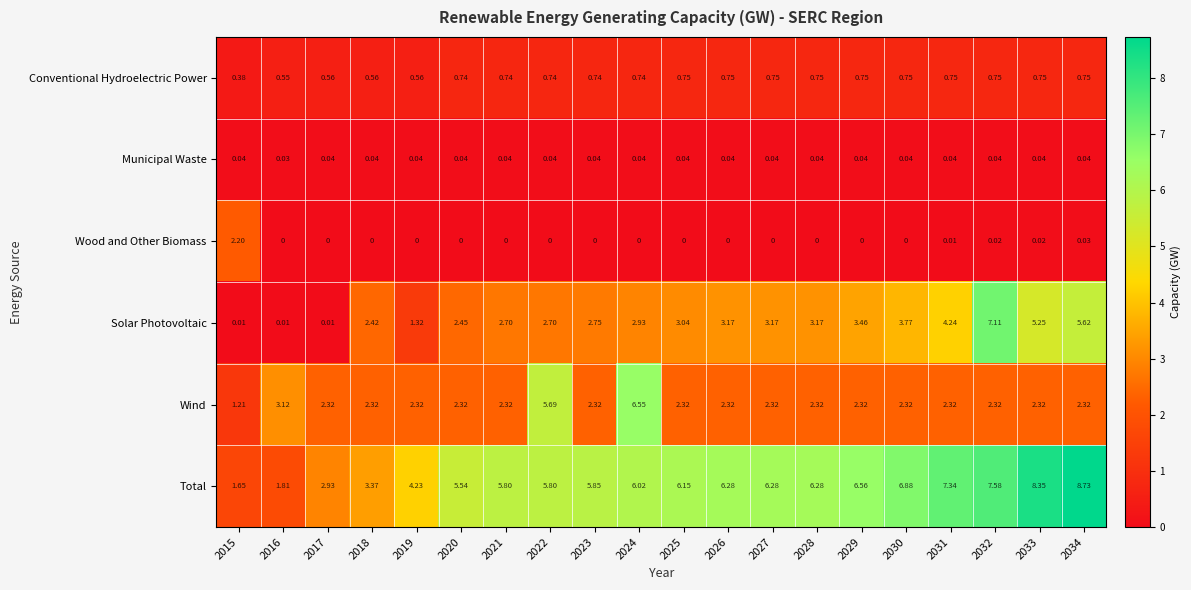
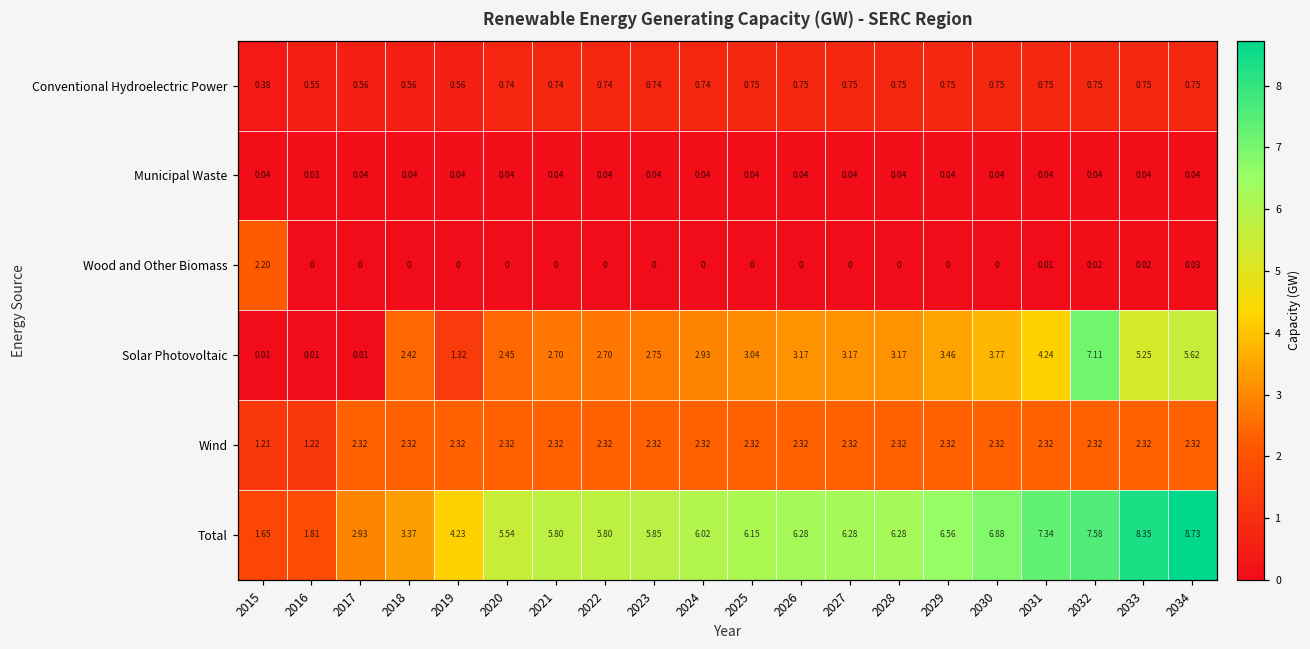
  {
    "Conventional Hydroelectric Power": {
      "2015": 0.38,
      "2016": 0.55,
      "2017": 0.56,
      "2018": 0.56,
      "2019": 0.56,
      "2020": 0.74,
      "2021": 0.74,
      "2022": 0.74,
      "2023": 0.74,
      "2024": 0.74,
      "2025": 0.75,
      "2026": 0.75,
      "2027": 0.75,
      "2028": 0.75,
      "2029": 0.75,
      "2030": 0.75,
      "2031": 0.75,
      "2032": 0.75,
      "2033": 0.75,
      "2034": 0.75
    },
    "Municipal Waste": {
      "2015": 0.04,
      "2016": 0.03,
      "2017": 0.04,
      "2018": 0.04,
      "2019": 0.04,
      "2020": 0.04,
      "2021": 0.04,
      "2022": 0.04,
      "2023": 0.04,
      "2024": 0.04,
      "2025": 0.04,
      "2026": 0.04,
      "2027": 0.04,
      "2028": 0.04,
      "2029": 0.04,
      "2030": 0.04,
      "2031": 0.04,
      "2032": 0.04,
      "2033": 0.04,
      "2034": 0.04
    },
    "Wood and Other Biomass": {
      "2015": 2.20,
      "2016": 0,
      "2017": 0,
      "2018": 0,
      "2019": 0,
      "2020": 0,
      "2021": 0,
      "2022": 0,
      "2023": 0,
      "2024": 0,
      "2025": 0,
      "2026": 0,
      "2027": 0,
      "2028": 0,
      "2029": 0,
      "2030": 0,
      "2031": 0.01,
      "2032": 0.02,
      "2033": 0.02,
      "2034": 0.03
    },
    "Solar Photovoltaic": {
      "2015": 0.01,
      "2016": 0.01,
      "2017": 0.01,
      "2018": 2.42,
      "2019": 1.32,
      "2020": 2.45,
      "2021": 2.70,
      "2022": 2.70,
      "2023": 2.75,
      "2024": 2.93,
      "2025": 3.04,
      "2026": 3.17,
      "2027": 3.17,
      "2028": 3.17,
      "2029": 3.46,
      "2030": 3.77,
      "2031": 4.24,
      "2032": 7.11,
      "2033": 5.25,
      "2034": 5.62
    },
    "Wind": {
      "2015": 1.21,
-     "2016": 3.12,
+     "2016": 1.22,
      "2017": 2.32,
      "2018": 2.32,
      "2019": 2.32,
      "2020": 2.32,
      "2021": 2.32,
-     "2022": 5.69,
+     "2022": 2.32,
      "2023": 2.32,
-     "2024": 6.55,
+     "2024": 2.32,
      "2025": 2.32,
      "2026": 2.32,
      "2027": 2.32,
      "2028": 2.32,
      "2029": 2.32,
      "2030": 2.32,
      "2031": 2.32,
      "2032": 2.32,
      "2033": 2.32,
      "2034": 2.32
    },
    "Total": {
      "2015": 1.65,
      "2016": 1.81,
      "2017": 2.93,
      "2018": 3.37,
      "2019": 4.23,
      "2020": 5.54,
      "2021": 5.80,
      "2022": 5.80,
      "2023": 5.85,
      "2024": 6.02,
      "2025": 6.15,
      "2026": 6.28,
      "2027": 6.28,
      "2028": 6.28,
      "2029": 6.56,
      "2030": 6.88,
      "2031": 7.34,
      "2032": 7.58,
      "2033": 8.35,
      "2034": 8.73
    }
  }
